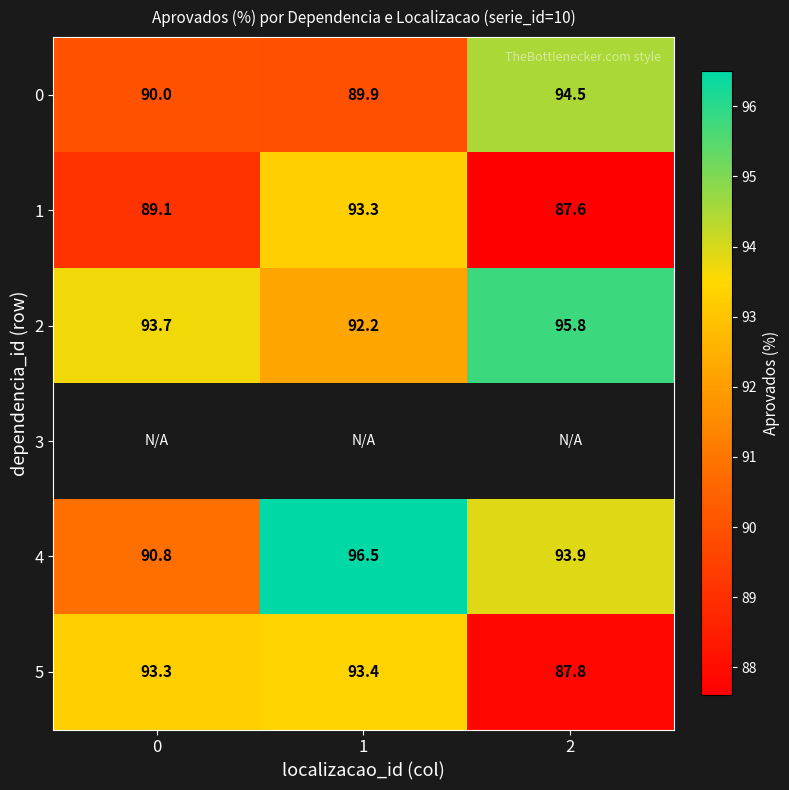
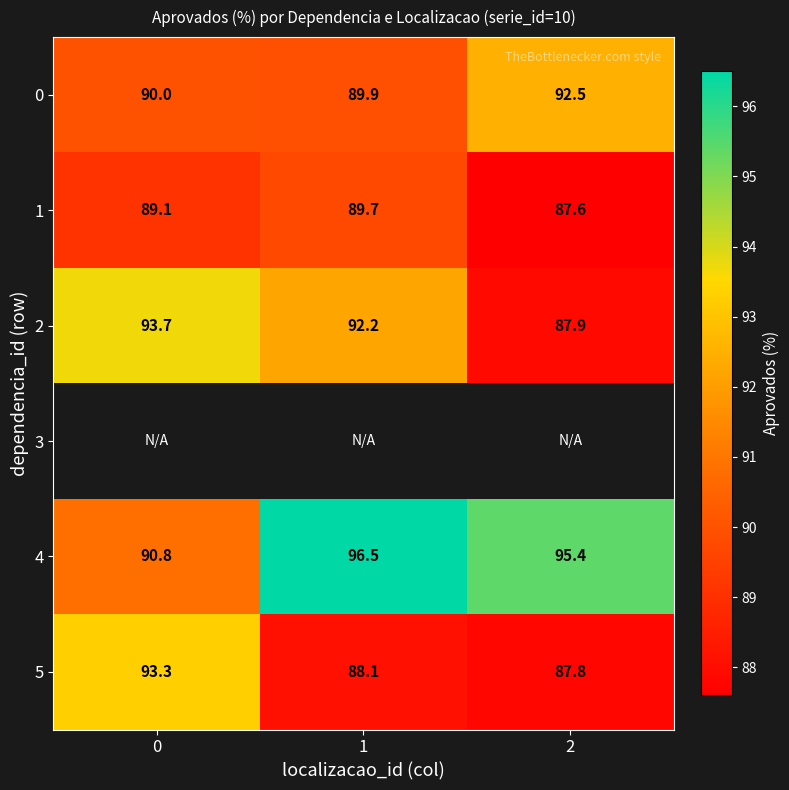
  {
    "0": {
      "0": 90.0,
      "1": 89.9,
-     "2": 94.5
+     "2": 92.5
    },
    "1": {
      "0": 89.1,
-     "1": 93.3,
+     "1": 89.7,
      "2": 87.6
    },
    "2": {
      "0": 93.7,
      "1": 92.2,
-     "2": 95.8
+     "2": 87.9
    },
    "4": {
      "0": 90.8,
      "1": 96.5,
-     "2": 93.9
+     "2": 95.4
    },
    "5": {
      "0": 93.3,
-     "1": 93.4,
+     "1": 88.1,
      "2": 87.8
    }
  }
